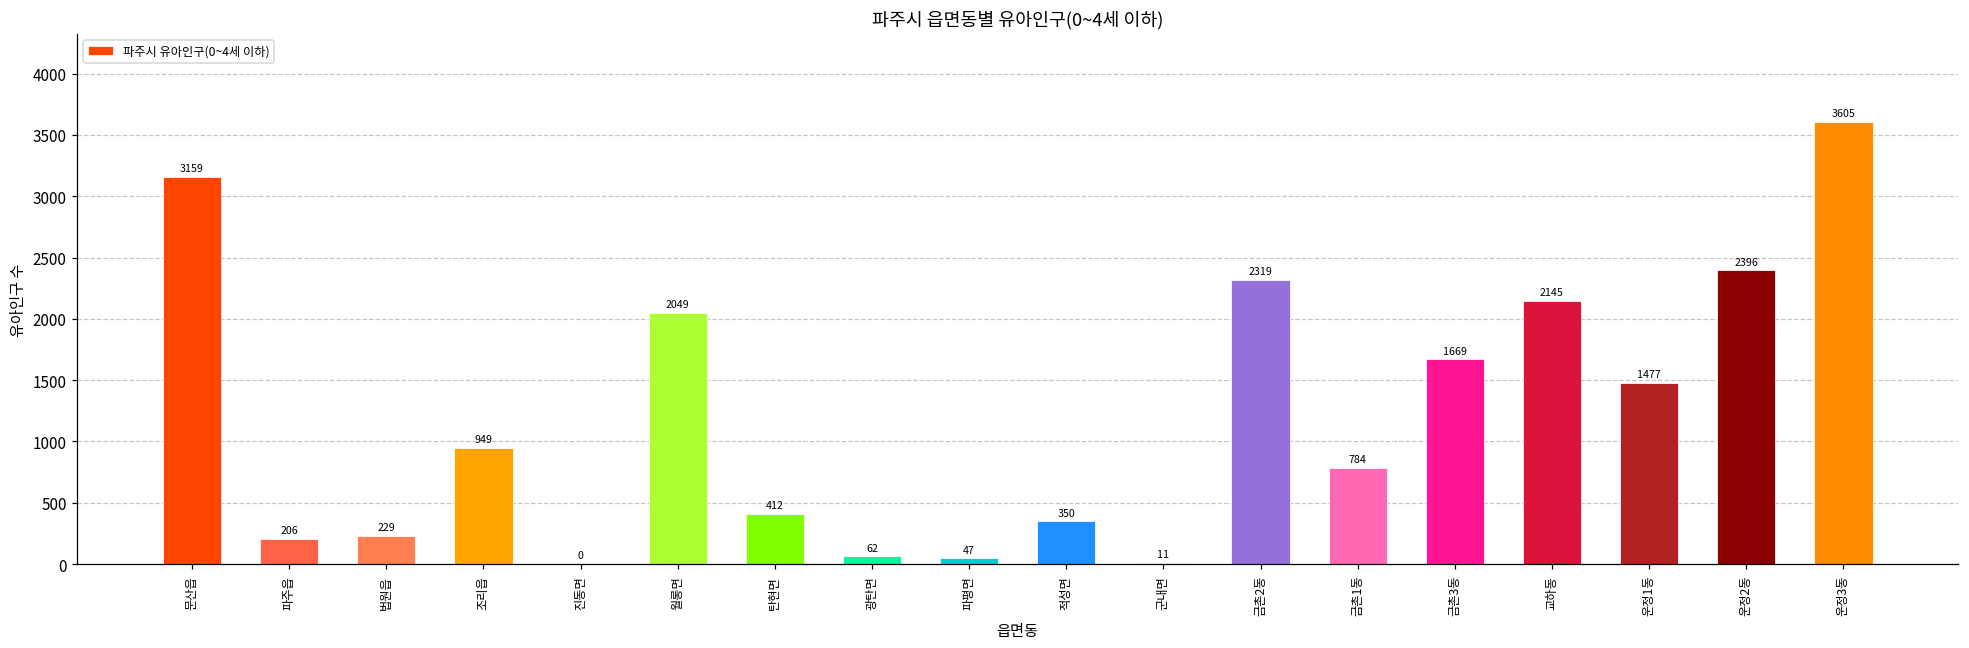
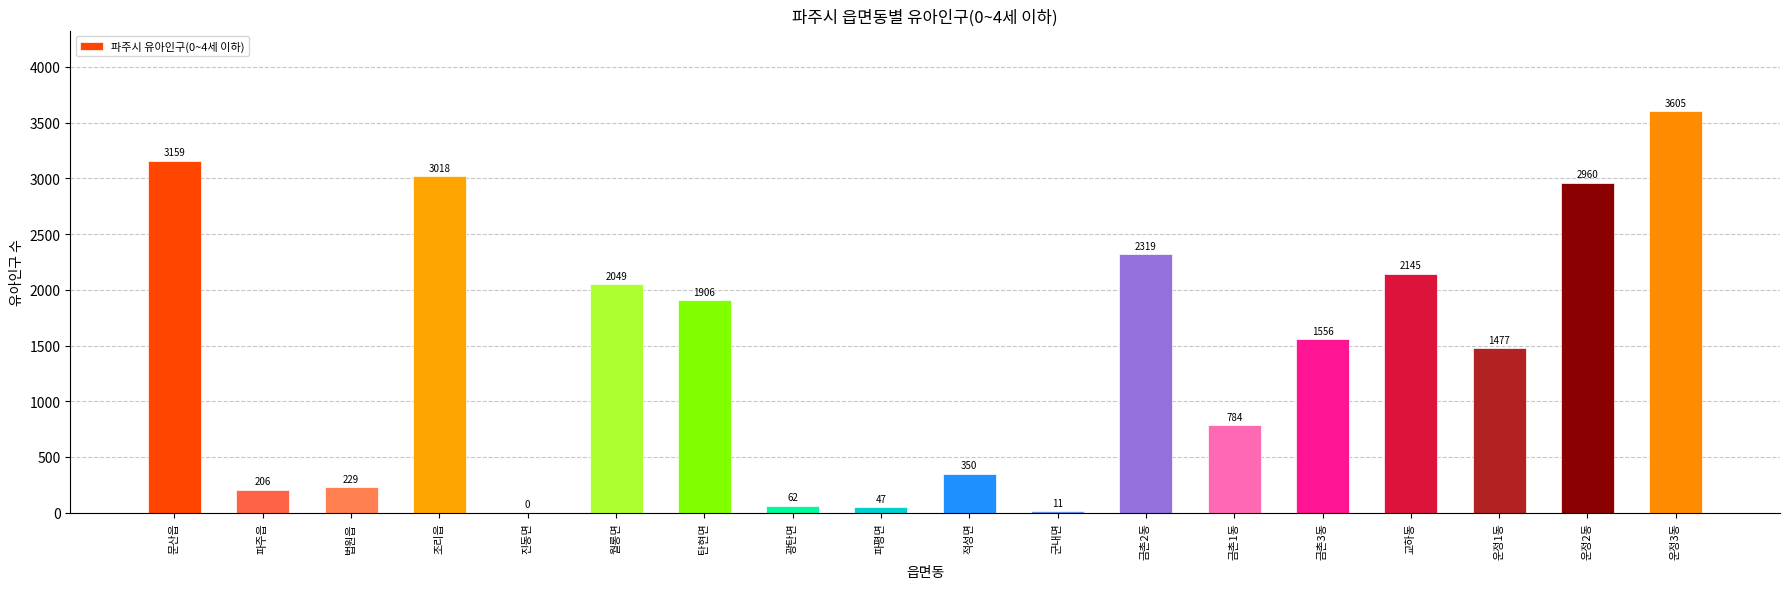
  {
    "문산읍": 3159,
    "파주읍": 206,
    "법원읍": 229,
-   "조리읍": 949,
+   "조리읍": 3018,
    "진동면": 0,
    "월롱면": 2049,
-   "탄현면": 412,
+   "탄현면": 1906,
    "광탄면": 62,
    "파평면": 47,
    "적성면": 350,
    "군내면": 11,
    "금촌2동": 2319,
    "금촌1동": 784,
-   "금촌3동": 1669,
+   "금촌3동": 1556,
    "교하동": 2145,
    "운정1동": 1477,
-   "운정2동": 2396,
+   "운정2동": 2960,
    "운정3동": 3605
  }
